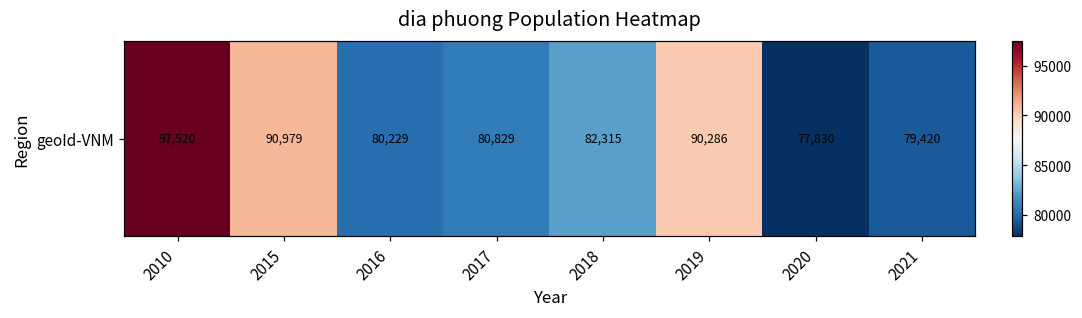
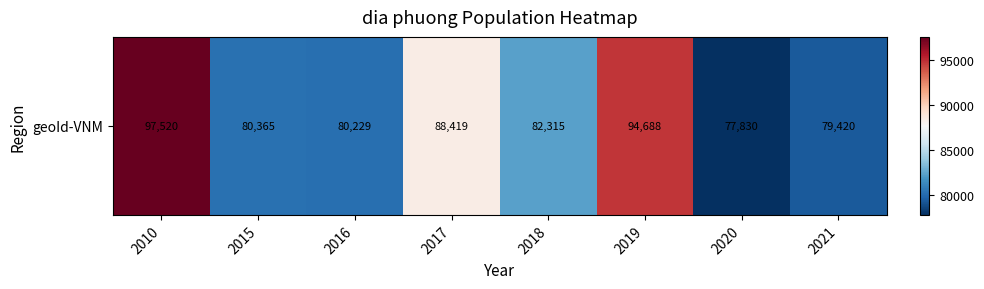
  {
    "geoId-VNM": {
      "2010": "97,520",
-     "2015": "90,979",
+     "2015": "80,365",
      "2016": "80,229",
-     "2017": "80,829",
+     "2017": "88,419",
      "2018": "82,315",
-     "2019": "90,286",
+     "2019": "94,688",
      "2020": "77,830",
      "2021": "79,420"
    }
  }
